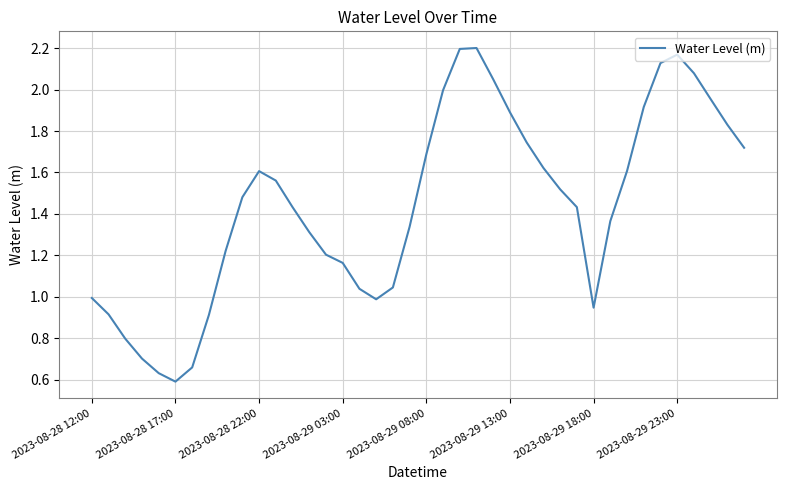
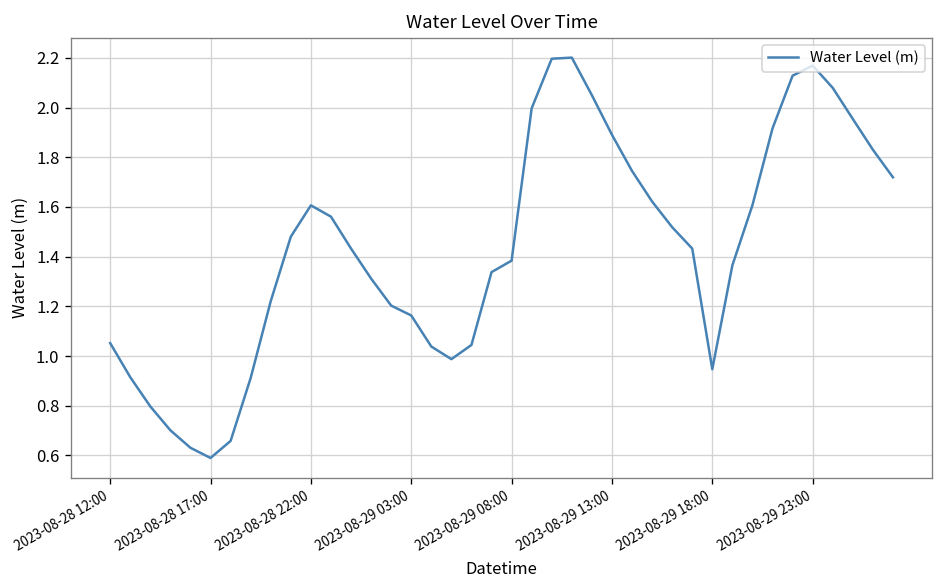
  {
-   "2023-08-28 12:00": 0.99,
+   "2023-08-28 12:00": 1.05,
    "2023-08-28 17:00": 0.59,
    "2023-08-28 22:00": 1.61,
    "2023-08-29 03:00": 1.16,
-   "2023-08-29 08:00": 1.69,
+   "2023-08-29 08:00": 1.38,
    "2023-08-29 13:00": 1.89,
    "2023-08-29 18:00": 0.95
  }
